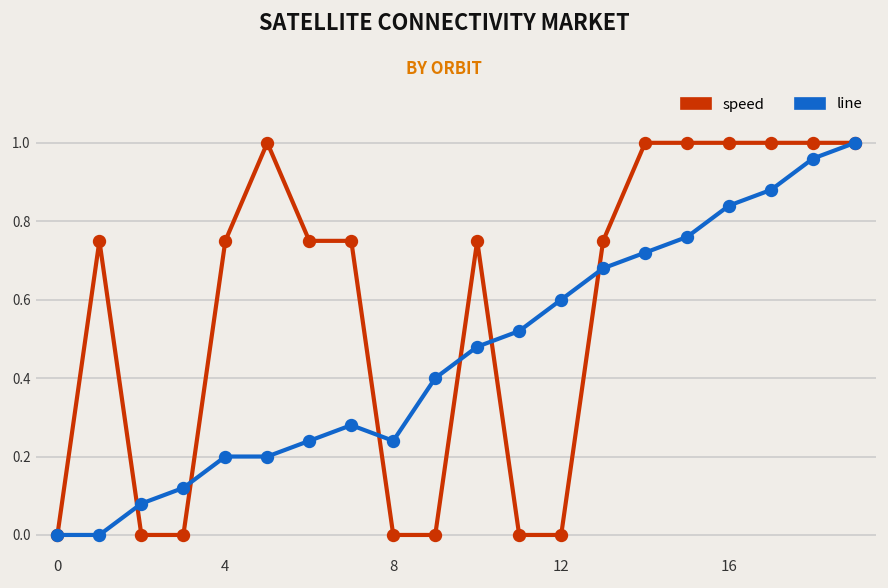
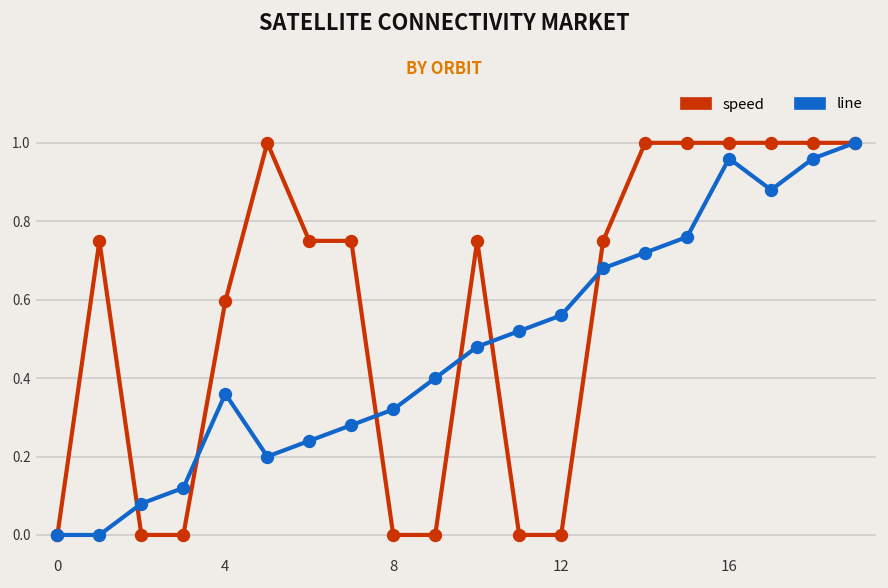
  {
    "speed": {
-     "4": 0.75,
+     "4": 0.60,
      "8": 0.00,
      "12": 0.00,
      "16": 1.00
    },
    "line": {
-     "4": 0.20,
-     "8": 0.24,
-     "12": 0.60,
-     "16": 0.84
+     "4": 0.36,
+     "8": 0.32,
+     "12": 0.56,
+     "16": 0.96
    }
  }
